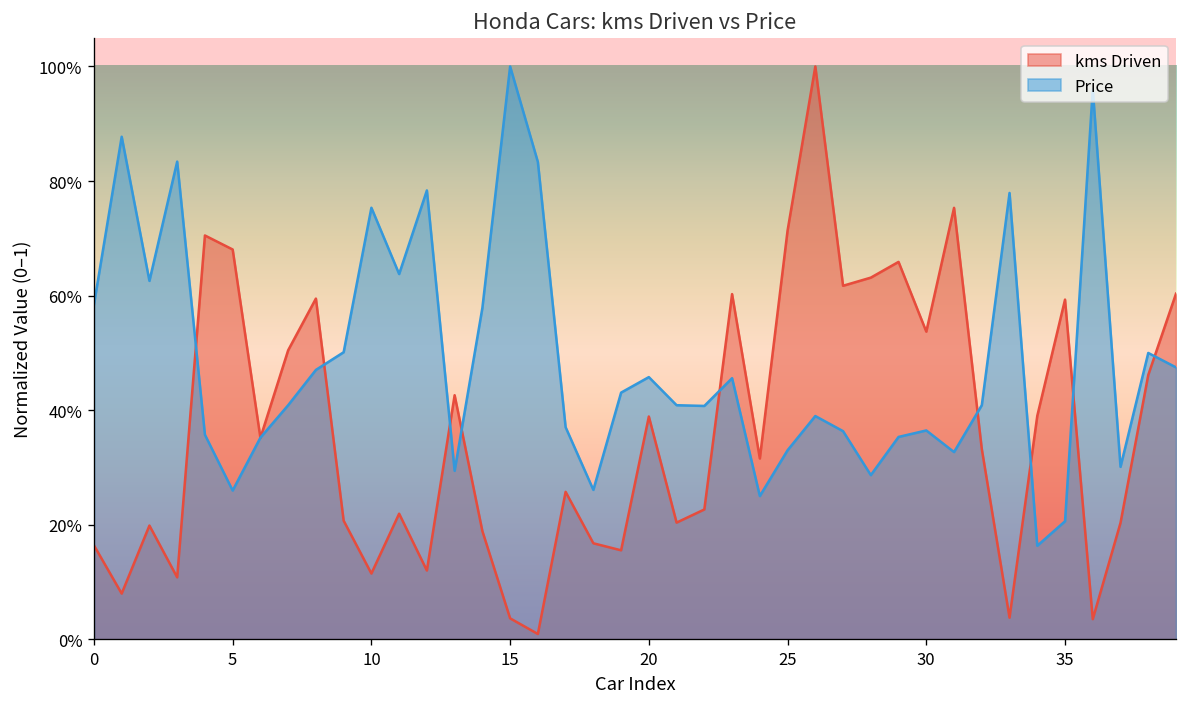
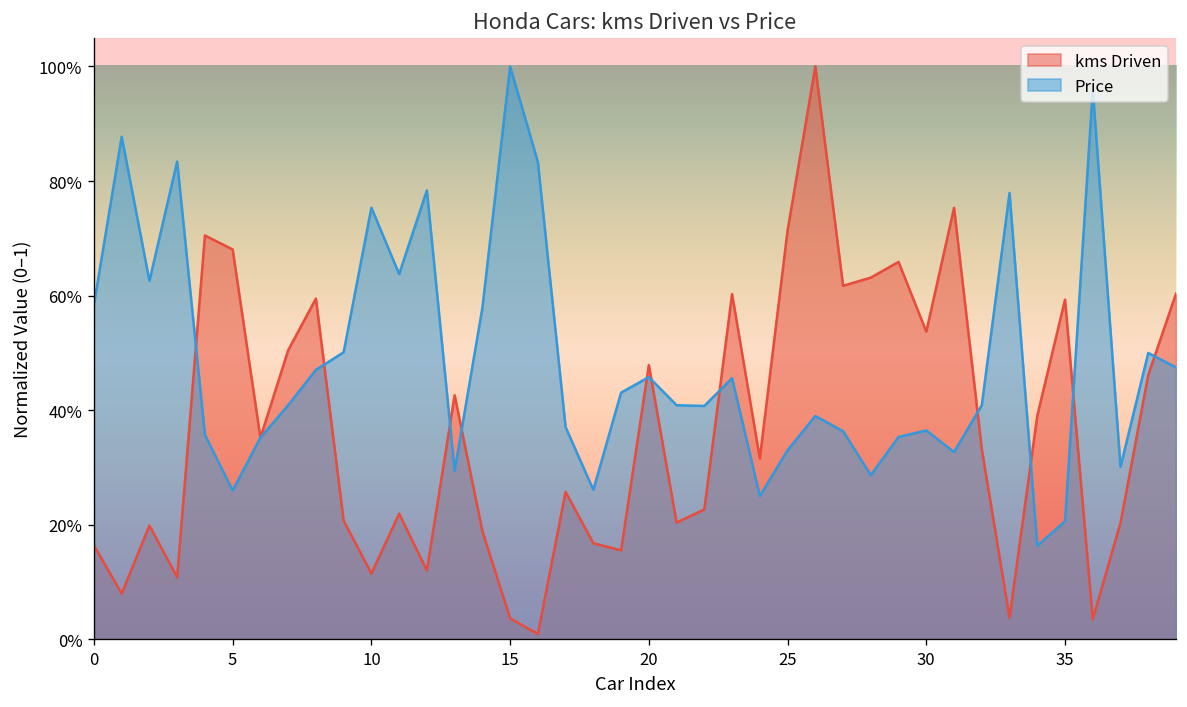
  {
    "kms Driven": {
      "0": "16%",
      "5": "68%",
      "10": "12%",
      "15": "4%",
-     "20": "39%",
+     "20": "48%",
      "25": "71%",
      "30": "54%",
      "35": "59%"
    },
    "Price": {
      "0": "58%",
      "5": "26%",
      "10": "75%",
      "15": "100%",
      "20": "46%",
      "25": "33%",
      "30": "36%",
      "35": "21%"
    }
  }
